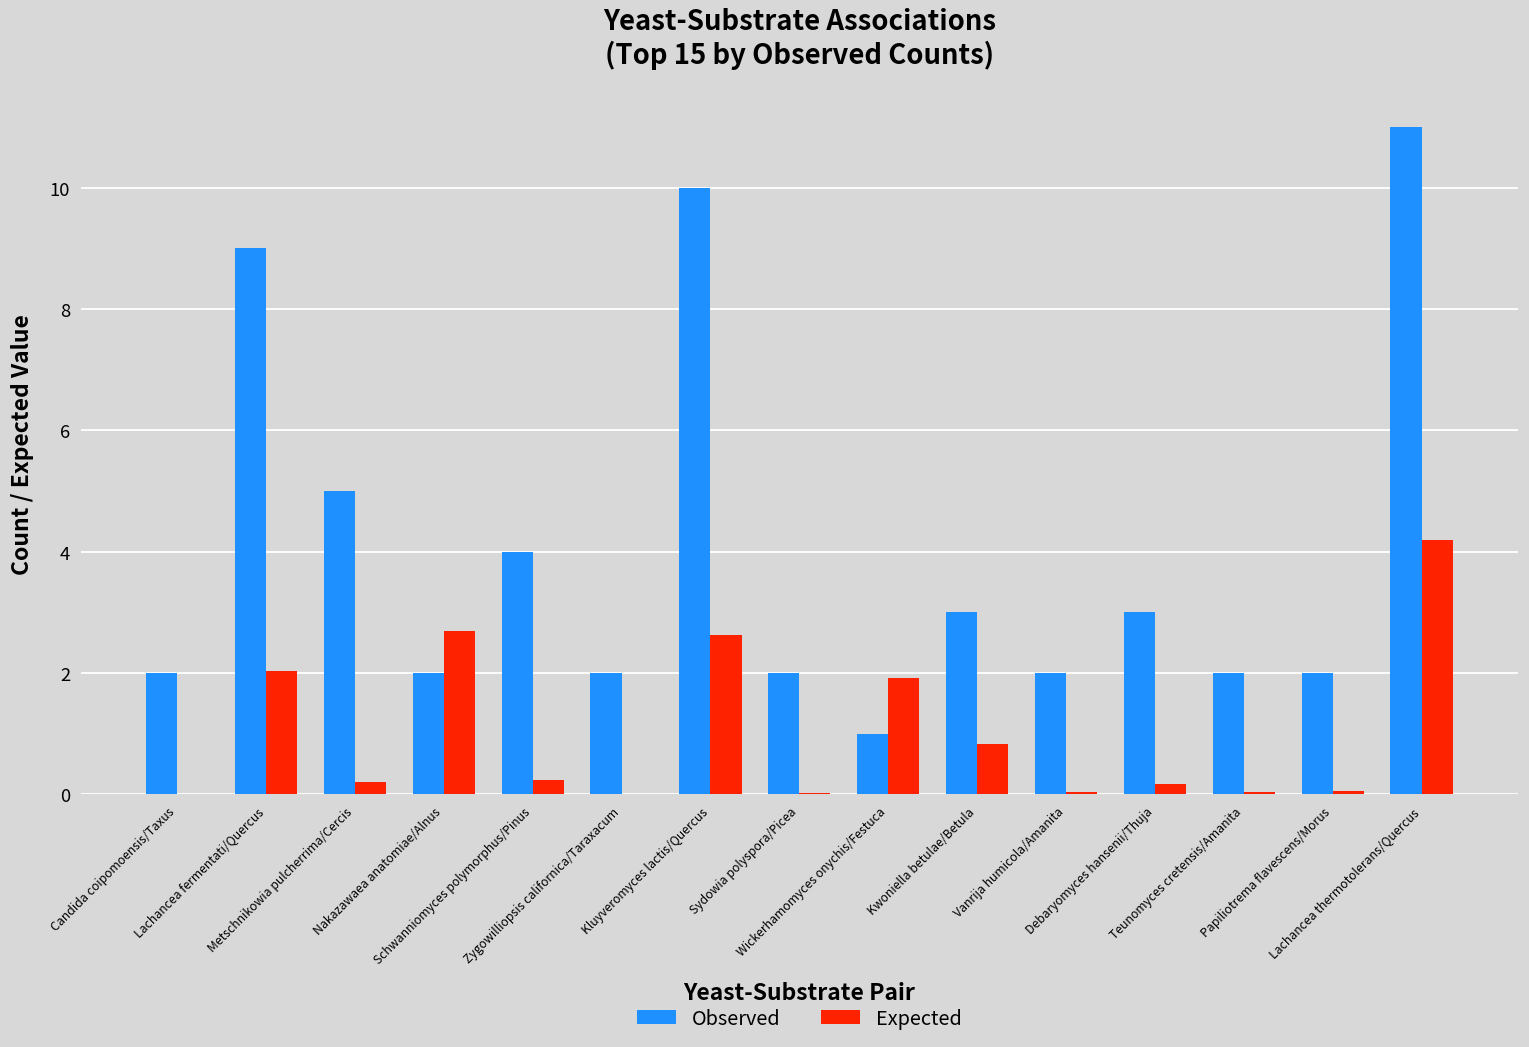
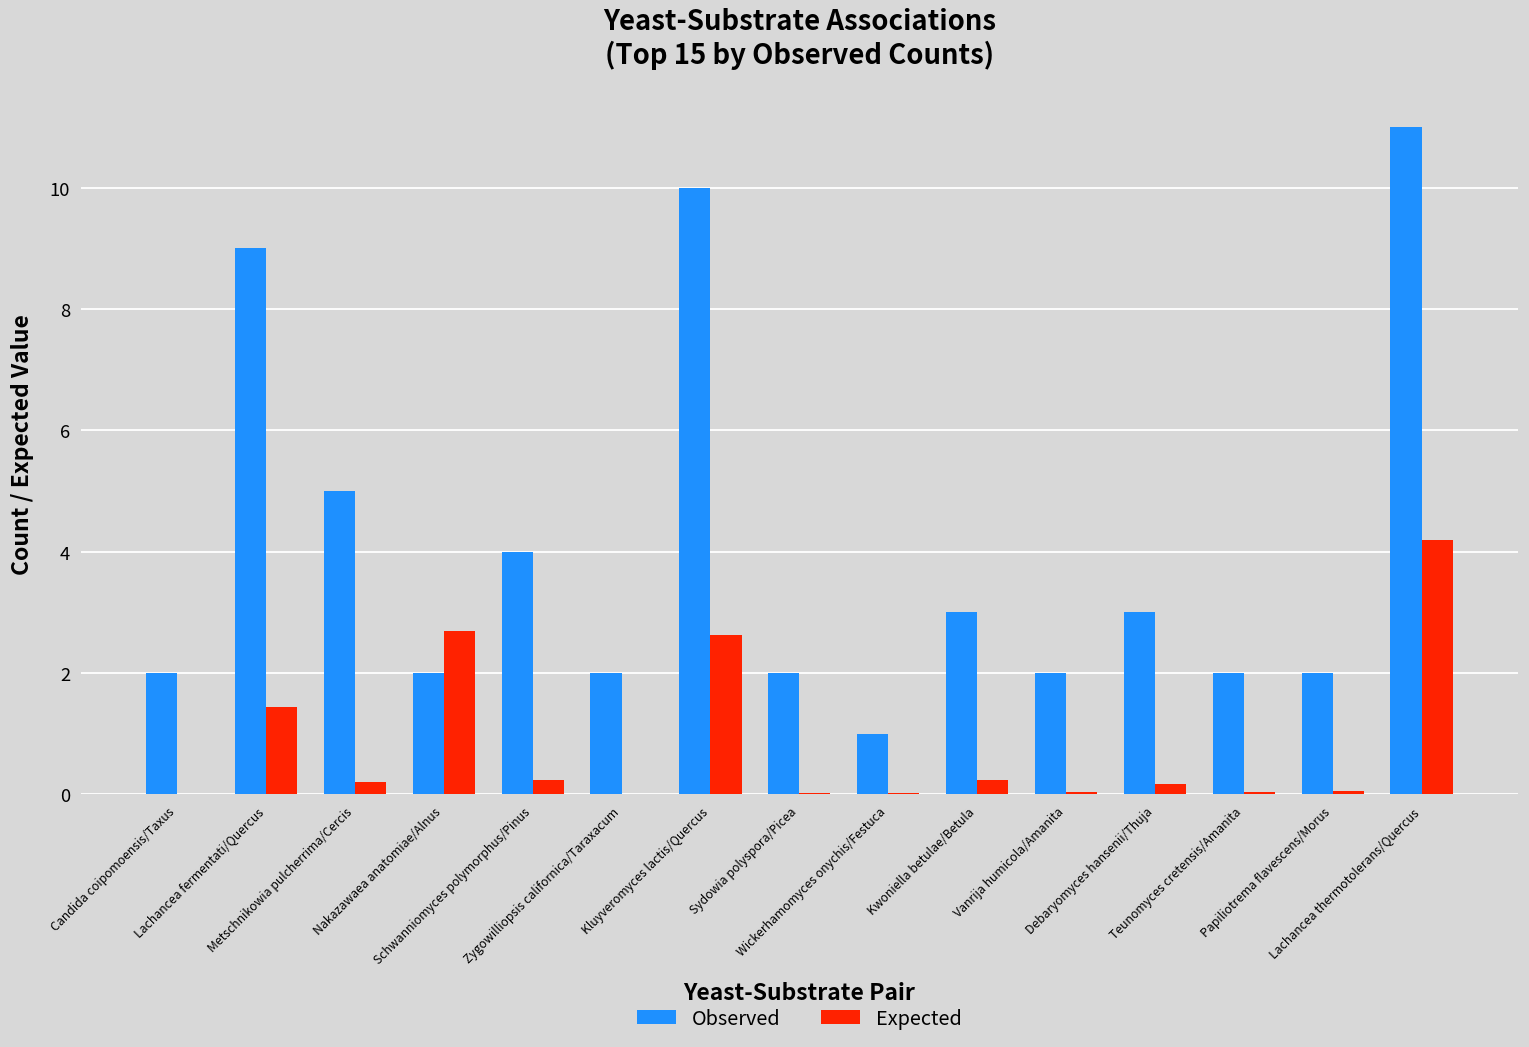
  {
    "Observed": {
      "Candida coipomoensis/Taxus": 2.0,
      "Lachancea fermentati/Quercus": 9.0,
      "Metschnikowia pulcherrima/Cercis": 5.0,
      "Nakazawaea anatomiae/Alnus": 2.0,
      "Schwanniomyces polymorphus/Pinus": 4.0,
      "Zygowilliopsis californica/Taraxacum": 2.0,
      "Kluyveromyces lactis/Quercus": 10.0,
      "Sydowia polyspora/Picea": 2.0,
      "Wickerhamomyces onychis/Festuca": 1.0,
      "Kwoniella betulae/Betula": 3.0,
      "Vanrija humicola/Amanita": 2.0,
      "Debaryomyces hansenii/Thuja": 3.0,
      "Teunomyces cretensis/Amanita": 2.0,
      "Papiliotrema flavescens/Morus": 2.0,
      "Lachancea thermotolerans/Quercus": 11.0
    },
    "Expected": {
-     "Lachancea fermentati/Quercus": 2.0,
+     "Lachancea fermentati/Quercus": 1.4,
      "Metschnikowia pulcherrima/Cercis": 0.2,
      "Nakazawaea anatomiae/Alnus": 2.7,
      "Schwanniomyces polymorphus/Pinus": 0.2,
      "Kluyveromyces lactis/Quercus": 2.6,
-     "Wickerhamomyces onychis/Festuca": 1.9,
-     "Kwoniella betulae/Betula": 0.8,
+     "Wickerhamomyces onychis/Festuca": 0.0,
+     "Kwoniella betulae/Betula": 0.2,
      "Debaryomyces hansenii/Thuja": 0.2,
      "Papiliotrema flavescens/Morus": 0.1,
      "Lachancea thermotolerans/Quercus": 4.2
    }
  }
